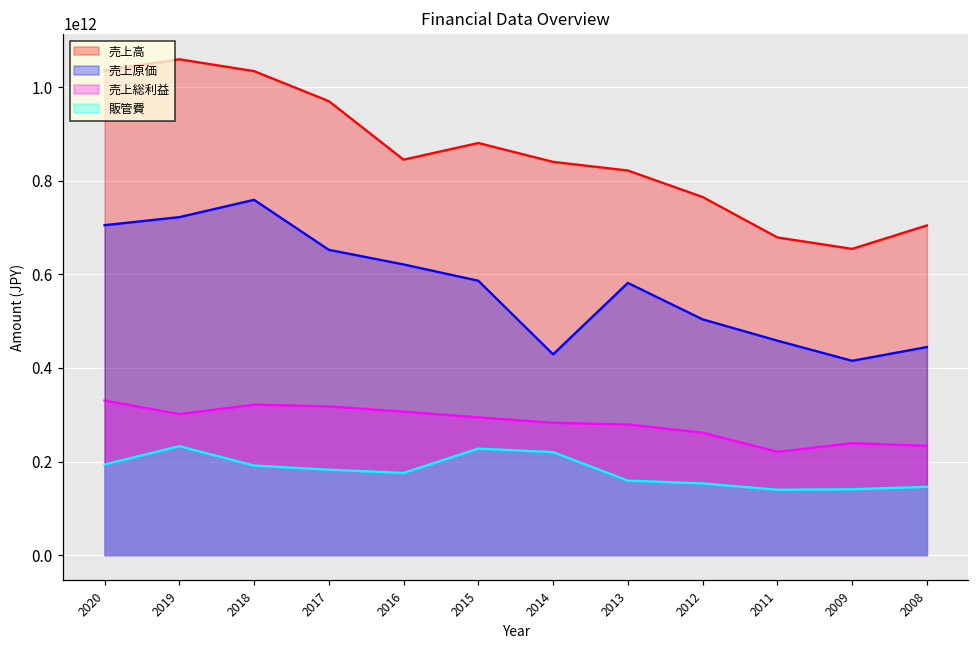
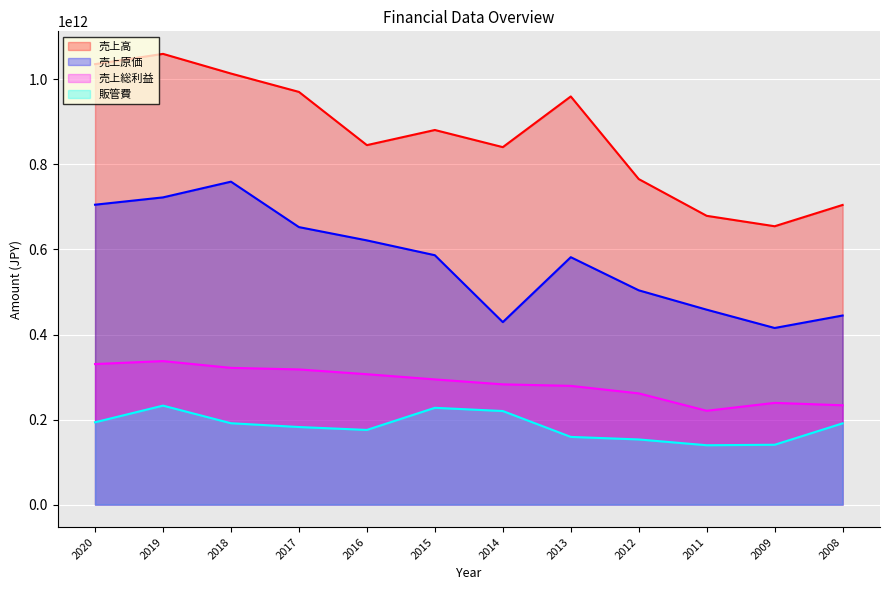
  {
    "売上高": {
      "2019": 1060000000000,
-     "2018": 1030000000000,
+     "2018": 1010000000000,
      "2017": 970000000000,
      "2016": 850000000000,
      "2015": 880000000000,
      "2014": 840000000000,
-     "2013": 820000000000,
+     "2013": 960000000000,
      "2012": 770000000000,
      "2011": 680000000000,
      "2009": 650000000000,
      "2008": 700000000000
    },
    "売上原価": {
      "2020": 710000000000,
      "2019": 720000000000,
      "2018": 760000000000,
      "2017": 650000000000,
      "2016": 620000000000,
      "2015": 590000000000,
      "2014": 430000000000,
      "2013": 580000000000,
      "2012": 500000000000,
      "2011": 460000000000,
      "2009": 420000000000,
      "2008": 440000000000
    },
    "売上総利益": {
      "2020": 330000000000,
-     "2019": 300000000000,
+     "2019": 340000000000,
      "2018": 320000000000,
      "2017": 320000000000,
      "2016": 310000000000,
      "2015": 290000000000,
      "2014": 280000000000,
      "2013": 280000000000,
      "2012": 260000000000,
      "2011": 220000000000,
      "2009": 240000000000,
      "2008": 230000000000
    },
    "販管費": {
      "2020": 190000000000,
      "2019": 230000000000,
      "2018": 190000000000,
      "2017": 180000000000,
      "2016": 180000000000,
      "2015": 230000000000,
      "2014": 220000000000,
      "2013": 160000000000,
      "2012": 150000000000,
      "2011": 140000000000,
      "2009": 140000000000,
-     "2008": 150000000000
+     "2008": 190000000000
    }
  }
